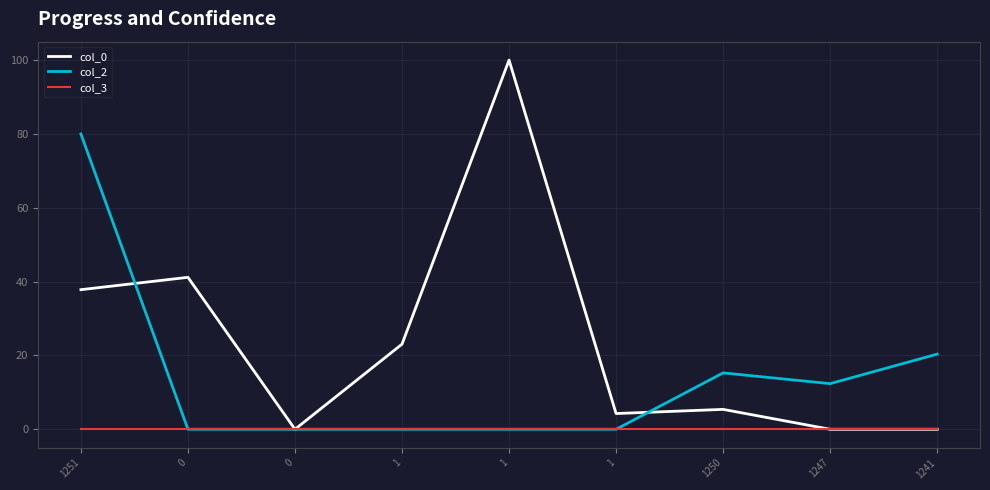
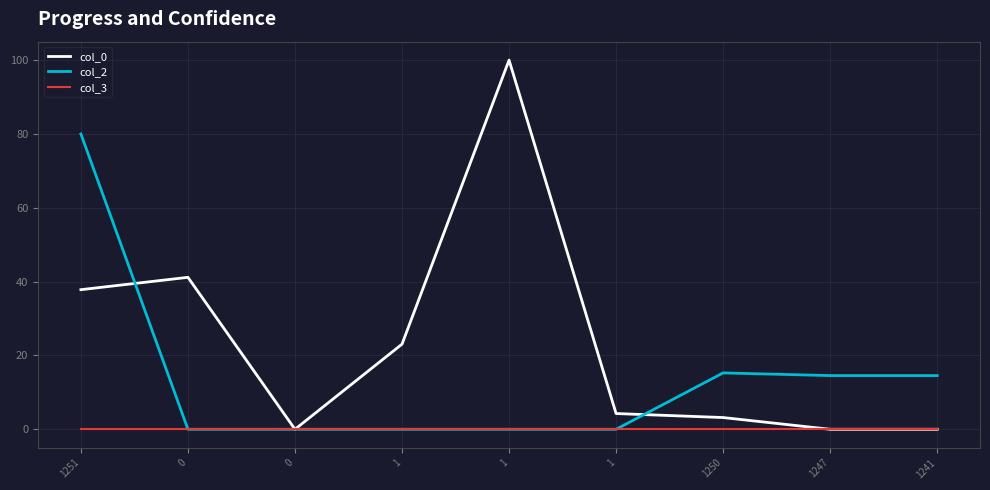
  {
    "col_0": {
      "1251": 38,
-     "1250": 5
+     "1250": 3
    },
    "col_2": {
      "1251": 80,
      "1250": 15,
-     "1247": 12,
-     "1241": 20
+     "1247": 15,
+     "1241": 15
    },
    "col_3": {
      "1251": 0,
      "1250": 0
    }
  }
